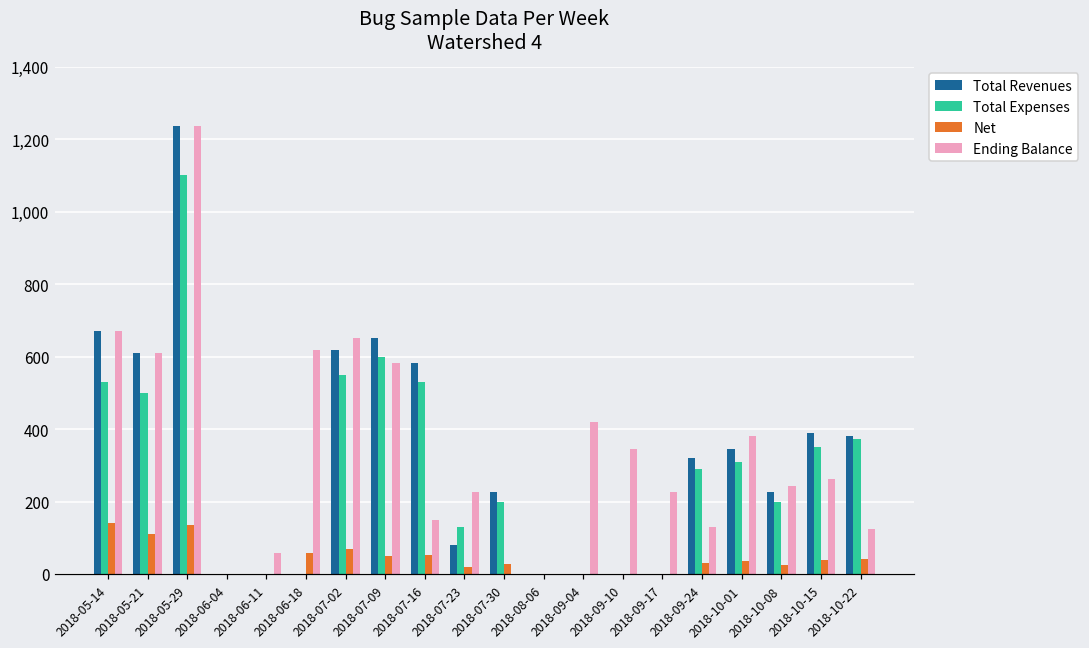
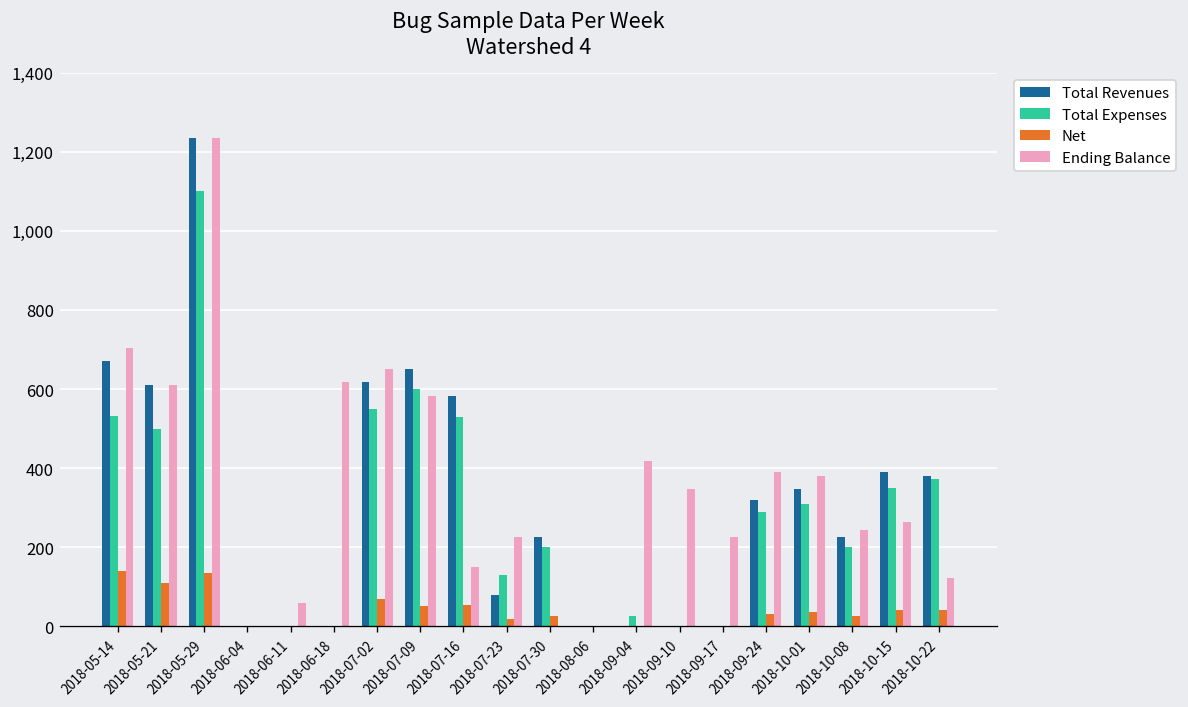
  {
    "Total Revenues": {
      "2018-05-14": "670",
      "2018-05-21": "610",
      "2018-05-29": "1,240",
      "2018-06-04": "0",
      "2018-06-11": "0",
      "2018-06-18": "0",
      "2018-07-02": "620",
      "2018-07-09": "650",
      "2018-07-16": "580",
      "2018-07-23": "80",
      "2018-07-30": "230",
      "2018-08-06": "0",
      "2018-09-04": "0",
      "2018-09-10": "0",
      "2018-09-17": "0",
      "2018-09-24": "320",
      "2018-10-01": "350",
      "2018-10-08": "230",
      "2018-10-15": "390",
      "2018-10-22": "380"
    },
    "Total Expenses": {
      "2018-05-14": "530",
      "2018-05-21": "500",
      "2018-05-29": "1,100",
      "2018-06-04": "0",
      "2018-06-11": "0",
      "2018-06-18": "0",
      "2018-07-02": "550",
      "2018-07-09": "600",
      "2018-07-16": "530",
      "2018-07-23": "130",
      "2018-07-30": "200",
      "2018-08-06": "0",
-     "2018-09-04": "0",
+     "2018-09-04": "30",
      "2018-09-10": "0",
      "2018-09-17": "0",
      "2018-09-24": "290",
      "2018-10-01": "310",
      "2018-10-08": "200",
      "2018-10-15": "350",
      "2018-10-22": "370"
    },
    "Net": {
      "2018-05-14": "140",
      "2018-05-21": "110",
      "2018-05-29": "140",
      "2018-06-04": "0",
      "2018-06-11": "0",
-     "2018-06-18": "60",
+     "2018-06-18": "0",
      "2018-07-02": "70",
      "2018-07-09": "50",
      "2018-07-16": "50",
      "2018-07-23": "20",
      "2018-07-30": "30",
      "2018-08-06": "0",
      "2018-09-04": "0",
      "2018-09-10": "0",
      "2018-09-17": "0",
      "2018-09-24": "30",
      "2018-10-01": "40",
      "2018-10-08": "30",
      "2018-10-15": "40",
      "2018-10-22": "40"
    },
    "Ending Balance": {
-     "2018-05-14": "670",
+     "2018-05-14": "710",
      "2018-05-21": "610",
      "2018-05-29": "1,240",
      "2018-06-04": "0",
      "2018-06-11": "60",
      "2018-06-18": "620",
      "2018-07-02": "650",
      "2018-07-09": "580",
      "2018-07-16": "150",
      "2018-07-23": "230",
      "2018-07-30": "0",
      "2018-08-06": "0",
      "2018-09-04": "420",
      "2018-09-10": "350",
      "2018-09-17": "230",
-     "2018-09-24": "130",
+     "2018-09-24": "390",
      "2018-10-01": "380",
      "2018-10-08": "240",
      "2018-10-15": "260",
      "2018-10-22": "120"
    }
  }
